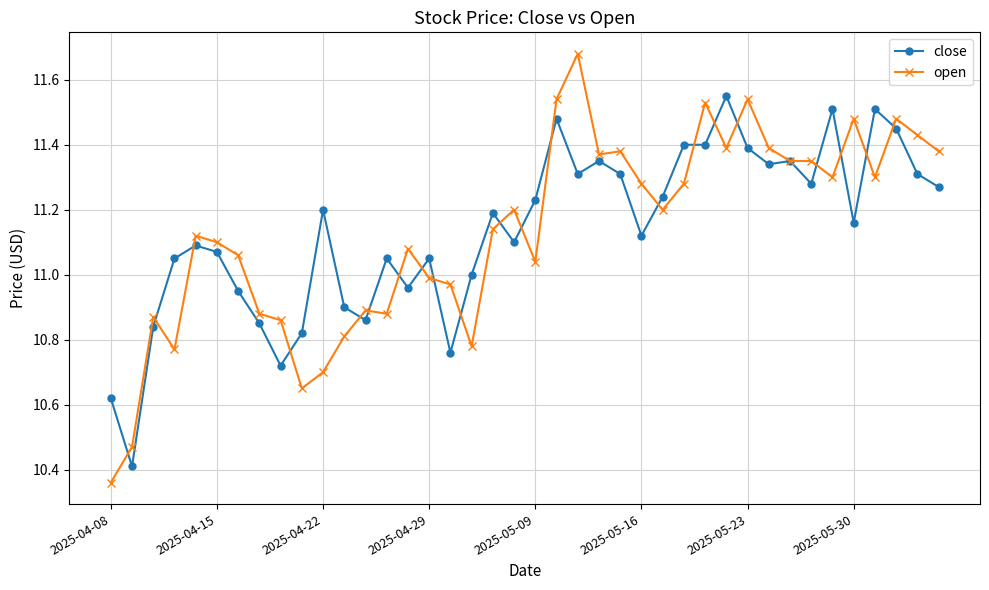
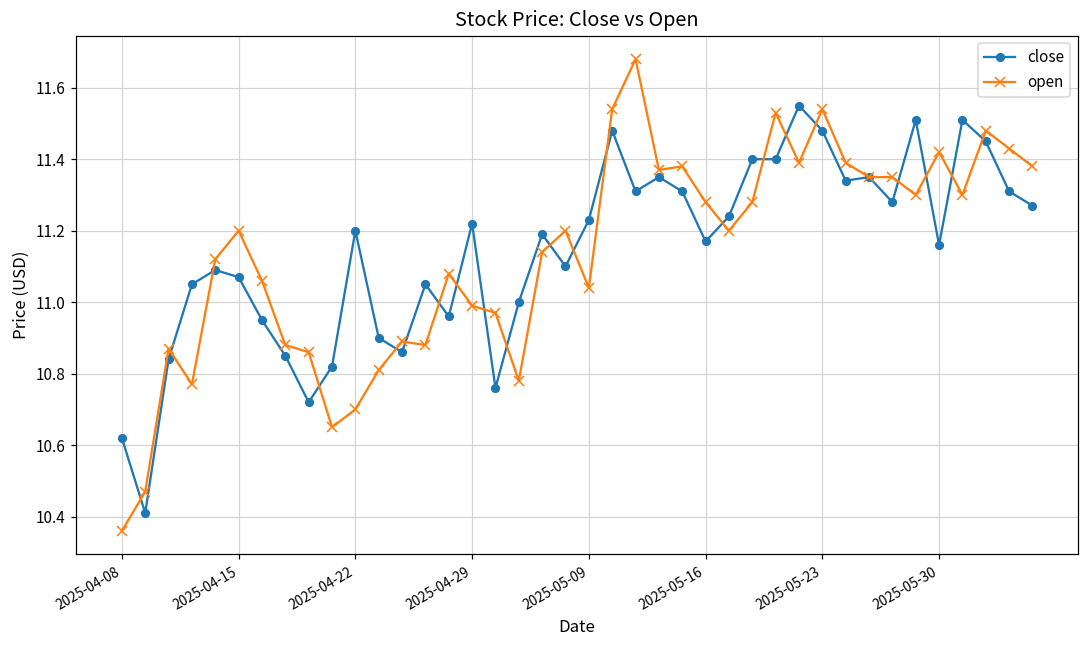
  {
    "close": {
      "2025-04-08": 10.62,
      "2025-04-15": 11.07,
      "2025-04-22": 11.20,
-     "2025-04-29": 11.05,
+     "2025-04-29": 11.22,
      "2025-05-09": 11.23,
-     "2025-05-16": 11.12,
-     "2025-05-23": 11.39,
+     "2025-05-16": 11.17,
+     "2025-05-23": 11.48,
      "2025-05-30": 11.16
    },
    "open": {
      "2025-04-08": 10.36,
-     "2025-04-15": 11.1,
+     "2025-04-15": 11.2,
      "2025-04-22": 10.70,
      "2025-04-29": 10.99,
      "2025-05-09": 11.04,
      "2025-05-16": 11.28,
      "2025-05-23": 11.54,
-     "2025-05-30": 11.48
+     "2025-05-30": 11.42
    }
  }
